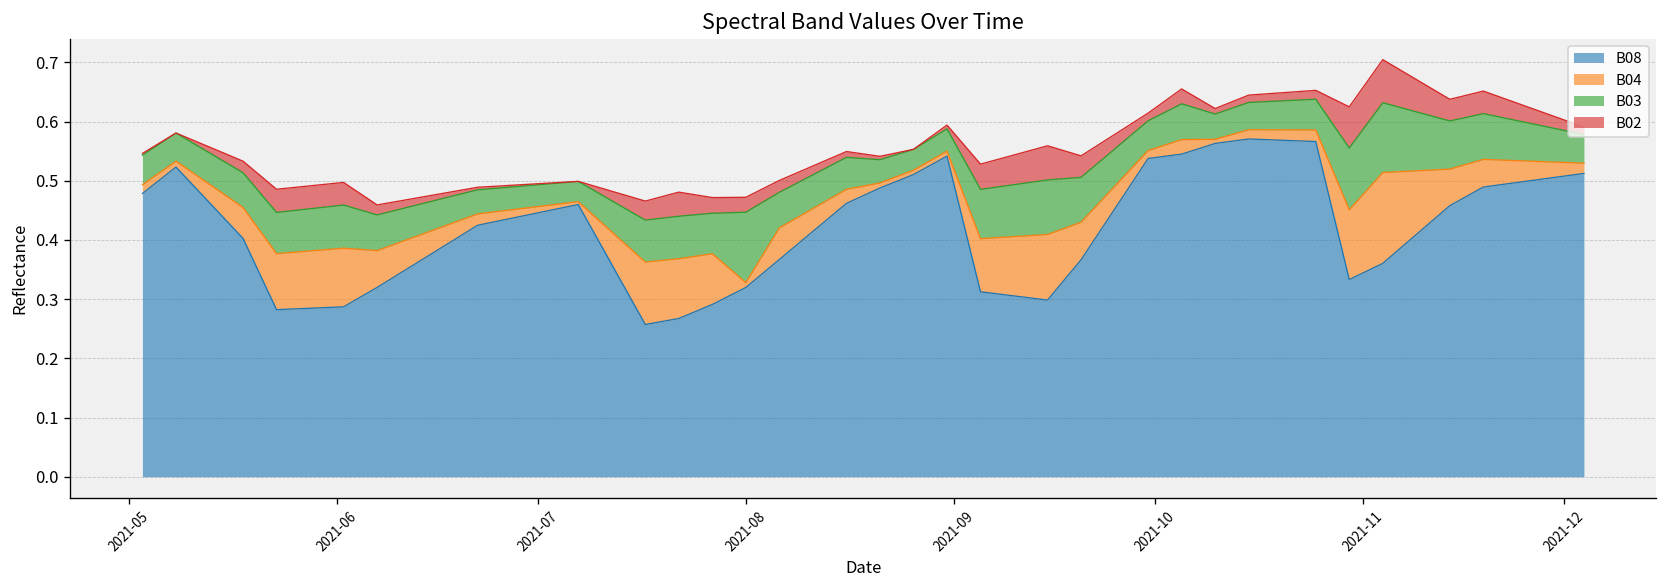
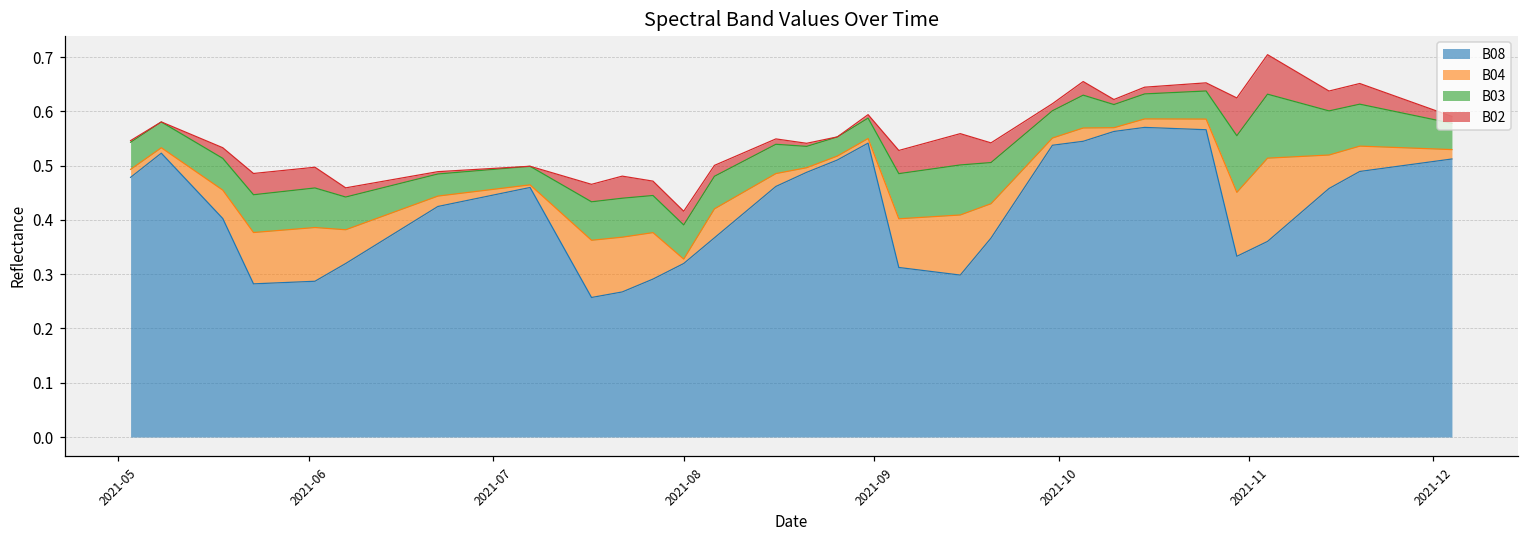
  {
    "B08": {
      "2021-08": 0.32
    },
    "B04": {
      "2021-08": 0.01
    },
    "B03": {
-     "2021-08": 0.12
+     "2021-08": 0.06
    },
    "B02": {
      "2021-08": 0.03
    }
  }
